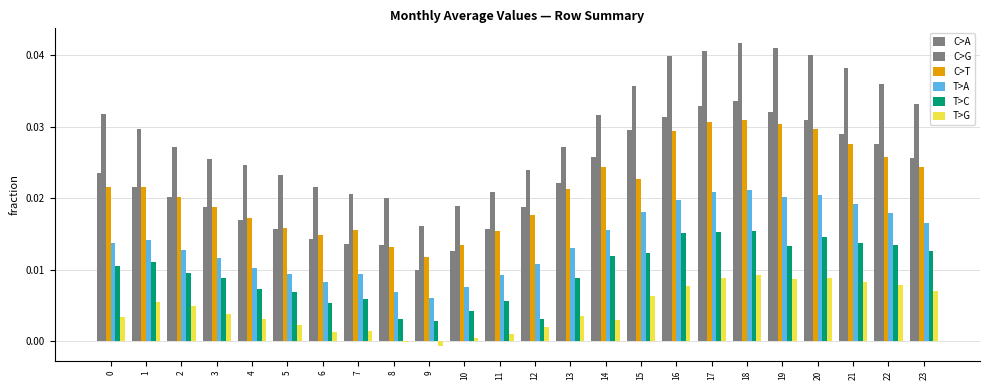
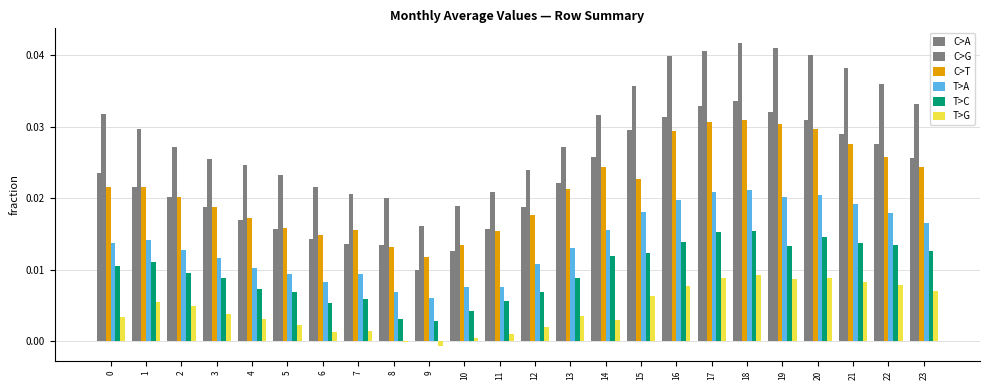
  {
    "C>T": {
      "0": 0.021,
      "1": 0.022,
      "2": 0.020,
      "3": 0.019,
      "4": 0.017,
      "5": 0.016,
      "6": 0.015,
      "7": 0.016,
      "8": 0.013,
      "9": 0.012,
      "10": 0.014,
      "11": 0.015,
      "12": 0.018,
      "13": 0.021,
      "14": 0.024,
      "15": 0.023,
      "16": 0.029,
      "17": 0.031,
      "18": 0.031,
      "19": 0.030,
      "20": 0.030,
      "21": 0.028,
      "22": 0.026,
      "23": 0.024
    },
    "T>A": {
      "0": 0.014,
      "1": 0.014,
      "2": 0.013,
      "3": 0.012,
      "4": 0.010,
      "5": 0.009,
      "6": 0.008,
      "7": 0.009,
      "8": 0.007,
      "9": 0.006,
      "10": 0.008,
-     "11": 0.009,
+     "11": 0.008,
      "12": 0.011,
      "13": 0.013,
      "14": 0.016,
      "15": 0.018,
      "16": 0.020,
      "17": 0.021,
      "18": 0.021,
      "19": 0.020,
      "20": 0.020,
      "21": 0.019,
      "22": 0.018,
      "23": 0.016
    },
    "T>C": {
      "0": 0.011,
      "1": 0.011,
      "2": 0.010,
      "3": 0.009,
      "4": 0.007,
      "5": 0.007,
      "6": 0.005,
      "7": 0.006,
      "8": 0.003,
      "9": 0.003,
      "10": 0.004,
      "11": 0.006,
-     "12": 0.003,
+     "12": 0.007,
      "13": 0.009,
      "14": 0.012,
      "15": 0.012,
-     "16": 0.015,
+     "16": 0.014,
      "17": 0.015,
      "18": 0.015,
      "19": 0.013,
      "20": 0.015,
      "21": 0.014,
      "22": 0.014,
      "23": 0.013
    },
    "T>G": {
      "0": 0.003,
      "1": 0.006,
      "2": 0.005,
      "3": 0.004,
      "4": 0.003,
      "5": 0.002,
      "6": 0.001,
      "7": 0.001,
      "9": -0.001,
      "10": 0.001,
      "11": 0.001,
      "12": 0.002,
      "13": 0.004,
      "14": 0.003,
      "15": 0.006,
      "16": 0.008,
      "17": 0.009,
      "18": 0.009,
      "19": 0.009,
      "20": 0.009,
      "21": 0.008,
      "22": 0.008,
      "23": 0.007
    }
  }
